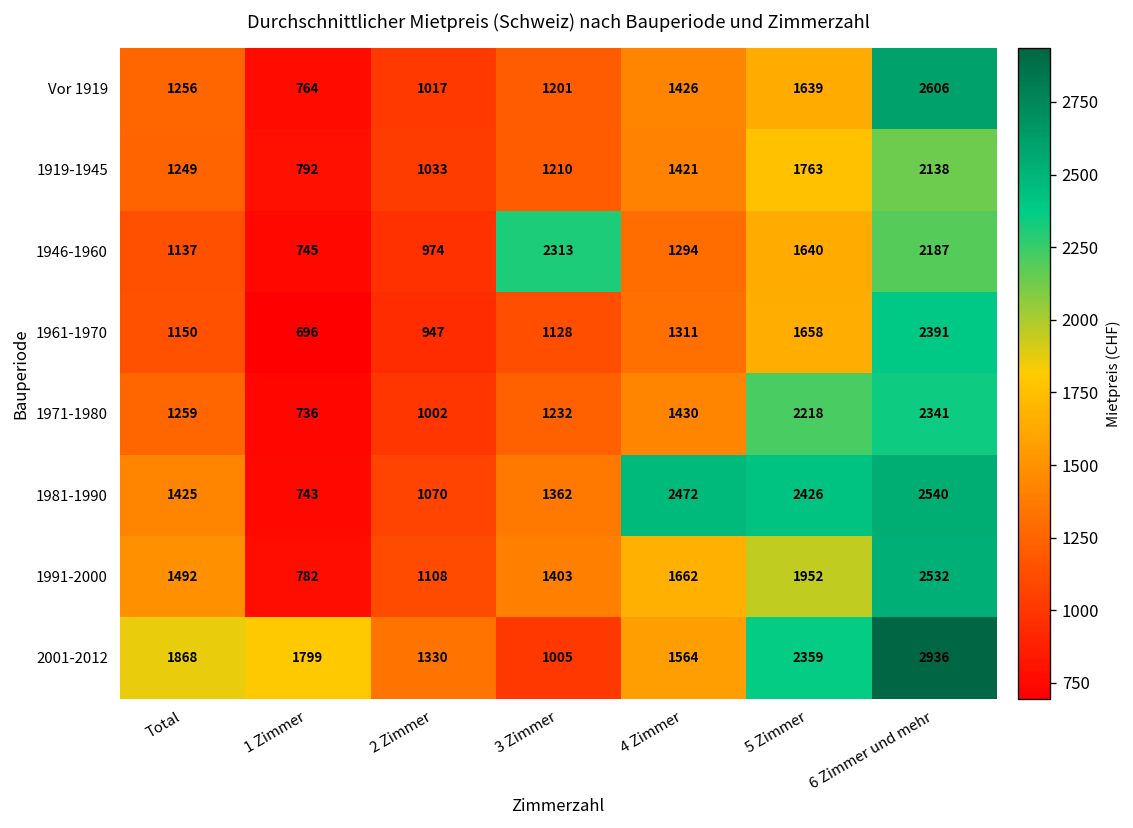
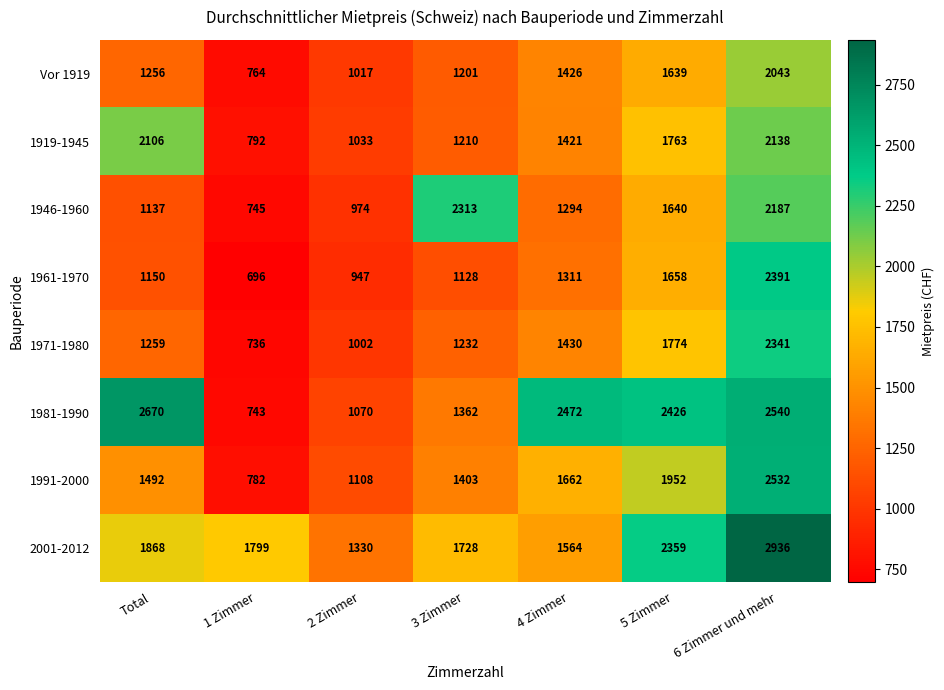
  {
    "Vor 1919": {
      "Total": 1256,
      "1 Zimmer": 764,
      "2 Zimmer": 1017,
      "3 Zimmer": 1201,
      "4 Zimmer": 1426,
      "5 Zimmer": 1639,
-     "6 Zimmer und mehr": 2606
+     "6 Zimmer und mehr": 2043
    },
    "1919-1945": {
-     "Total": 1249,
+     "Total": 2106,
      "1 Zimmer": 792,
      "2 Zimmer": 1033,
      "3 Zimmer": 1210,
      "4 Zimmer": 1421,
      "5 Zimmer": 1763,
      "6 Zimmer und mehr": 2138
    },
    "1946-1960": {
      "Total": 1137,
      "1 Zimmer": 745,
      "2 Zimmer": 974,
      "3 Zimmer": 2313,
      "4 Zimmer": 1294,
      "5 Zimmer": 1640,
      "6 Zimmer und mehr": 2187
    },
    "1961-1970": {
      "Total": 1150,
      "1 Zimmer": 696,
      "2 Zimmer": 947,
      "3 Zimmer": 1128,
      "4 Zimmer": 1311,
      "5 Zimmer": 1658,
      "6 Zimmer und mehr": 2391
    },
    "1971-1980": {
      "Total": 1259,
      "1 Zimmer": 736,
      "2 Zimmer": 1002,
      "3 Zimmer": 1232,
      "4 Zimmer": 1430,
-     "5 Zimmer": 2218,
+     "5 Zimmer": 1774,
      "6 Zimmer und mehr": 2341
    },
    "1981-1990": {
-     "Total": 1425,
+     "Total": 2670,
      "1 Zimmer": 743,
      "2 Zimmer": 1070,
      "3 Zimmer": 1362,
      "4 Zimmer": 2472,
      "5 Zimmer": 2426,
      "6 Zimmer und mehr": 2540
    },
    "1991-2000": {
      "Total": 1492,
      "1 Zimmer": 782,
      "2 Zimmer": 1108,
      "3 Zimmer": 1403,
      "4 Zimmer": 1662,
      "5 Zimmer": 1952,
      "6 Zimmer und mehr": 2532
    },
    "2001-2012": {
      "Total": 1868,
      "1 Zimmer": 1799,
      "2 Zimmer": 1330,
-     "3 Zimmer": 1005,
+     "3 Zimmer": 1728,
      "4 Zimmer": 1564,
      "5 Zimmer": 2359,
      "6 Zimmer und mehr": 2936
    }
  }
